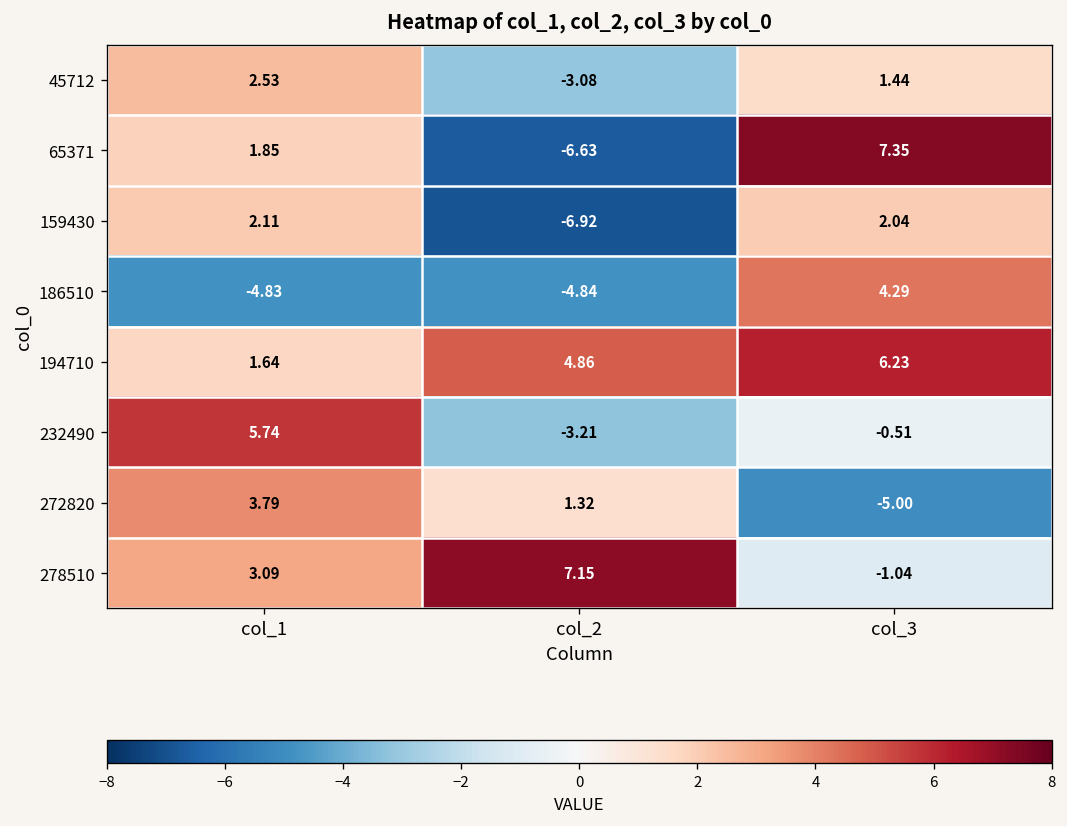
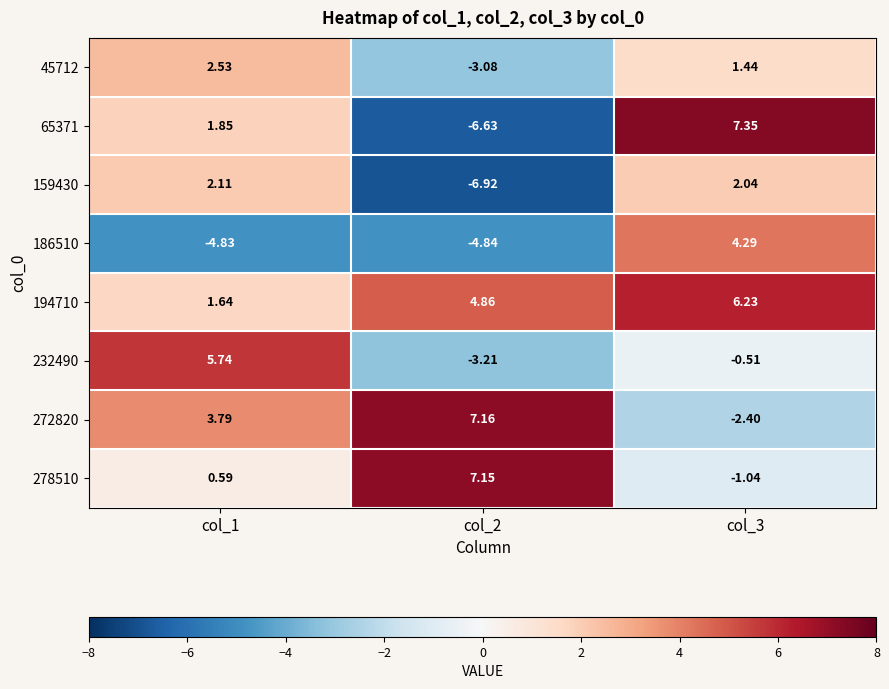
  {
    "45712": {
      "col_1": 2.53,
      "col_2": -3.08,
      "col_3": 1.44
    },
    "65371": {
      "col_1": 1.85,
      "col_2": -6.63,
      "col_3": 7.35
    },
    "159430": {
      "col_1": 2.11,
      "col_2": -6.92,
      "col_3": 2.04
    },
    "186510": {
      "col_1": -4.83,
      "col_2": -4.84,
      "col_3": 4.29
    },
    "194710": {
      "col_1": 1.64,
      "col_2": 4.86,
      "col_3": 6.23
    },
    "232490": {
      "col_1": 5.74,
      "col_2": -3.21,
      "col_3": -0.51
    },
    "272820": {
      "col_1": 3.79,
-     "col_2": 1.32,
-     "col_3": -5.00
+     "col_2": 7.16,
+     "col_3": -2.40
    },
    "278510": {
-     "col_1": 3.09,
+     "col_1": 0.59,
      "col_2": 7.15,
      "col_3": -1.04
    }
  }
